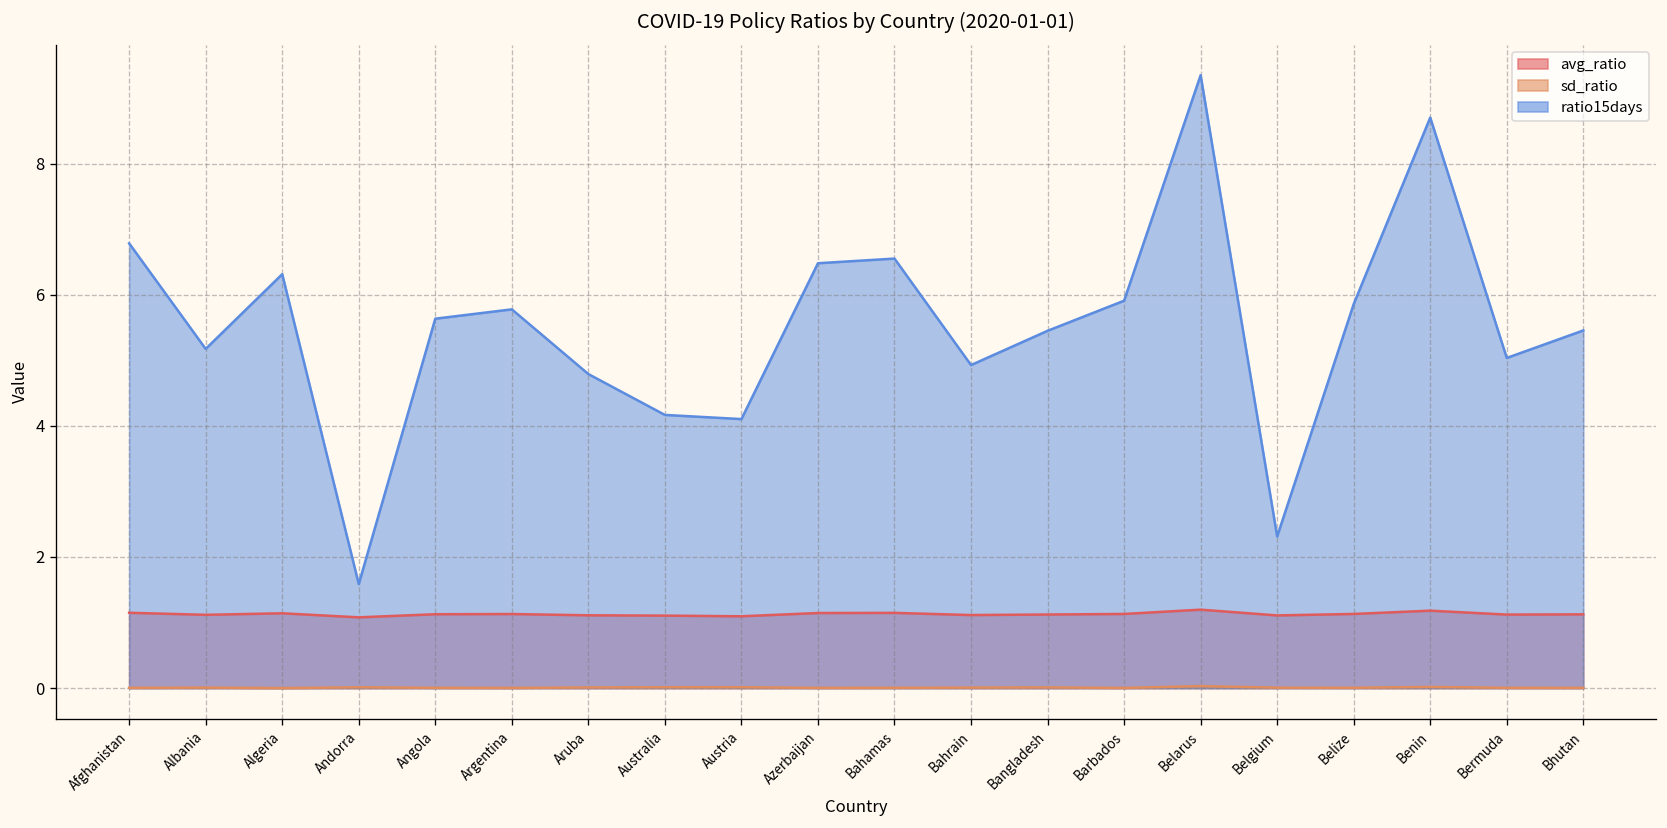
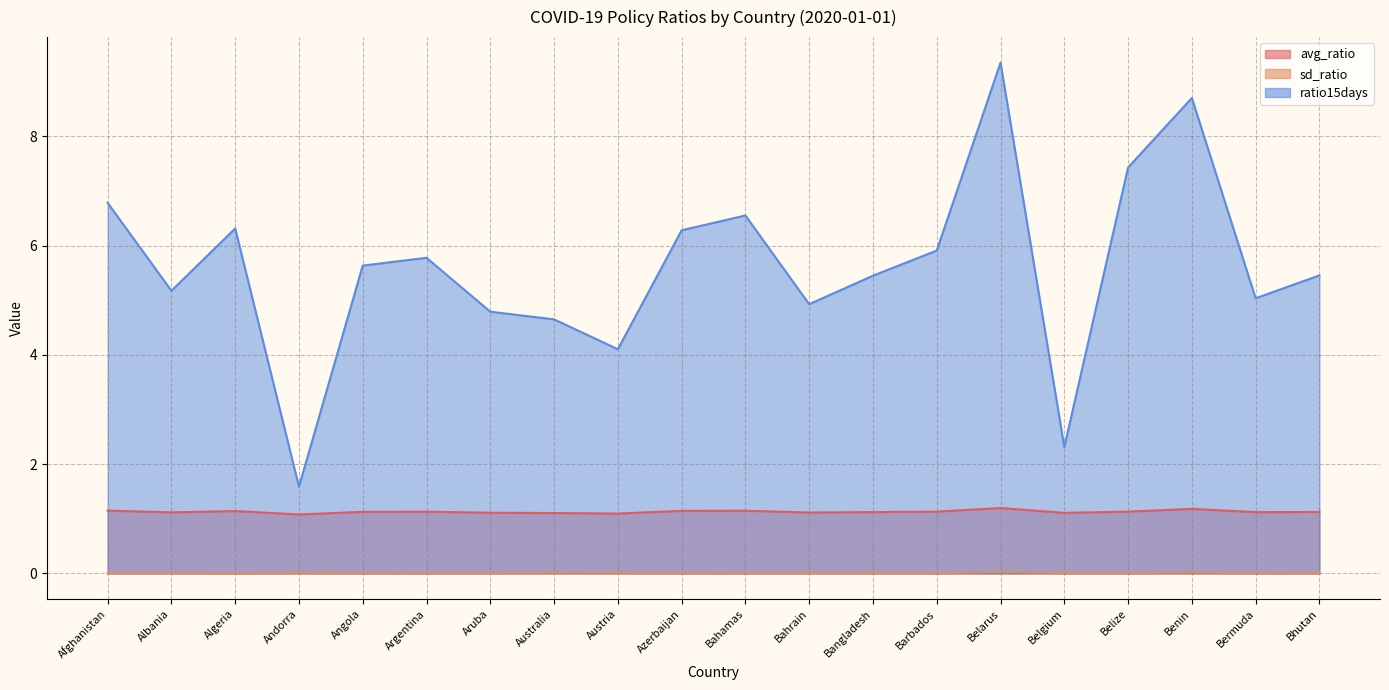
  {
    "ratio15days": {
      "Afghanistan": 6.8,
      "Albania": 5.2,
      "Algeria": 6.3,
      "Andorra": 1.6,
      "Angola": 5.6,
      "Argentina": 5.8,
      "Aruba": 4.8,
-     "Australia": 4.2,
+     "Australia": 4.7,
      "Austria": 4.1,
-     "Azerbaijan": 6.5,
+     "Azerbaijan": 6.3,
      "Bahamas": 6.6,
      "Bahrain": 4.9,
      "Bangladesh": 5.4,
      "Barbados": 5.9,
      "Belarus": 9.3,
      "Belgium": 2.3,
-     "Belize": 5.9,
+     "Belize": 7.4,
      "Benin": 8.7,
      "Bermuda": 5.0,
      "Bhutan": 5.5
    }
  }
